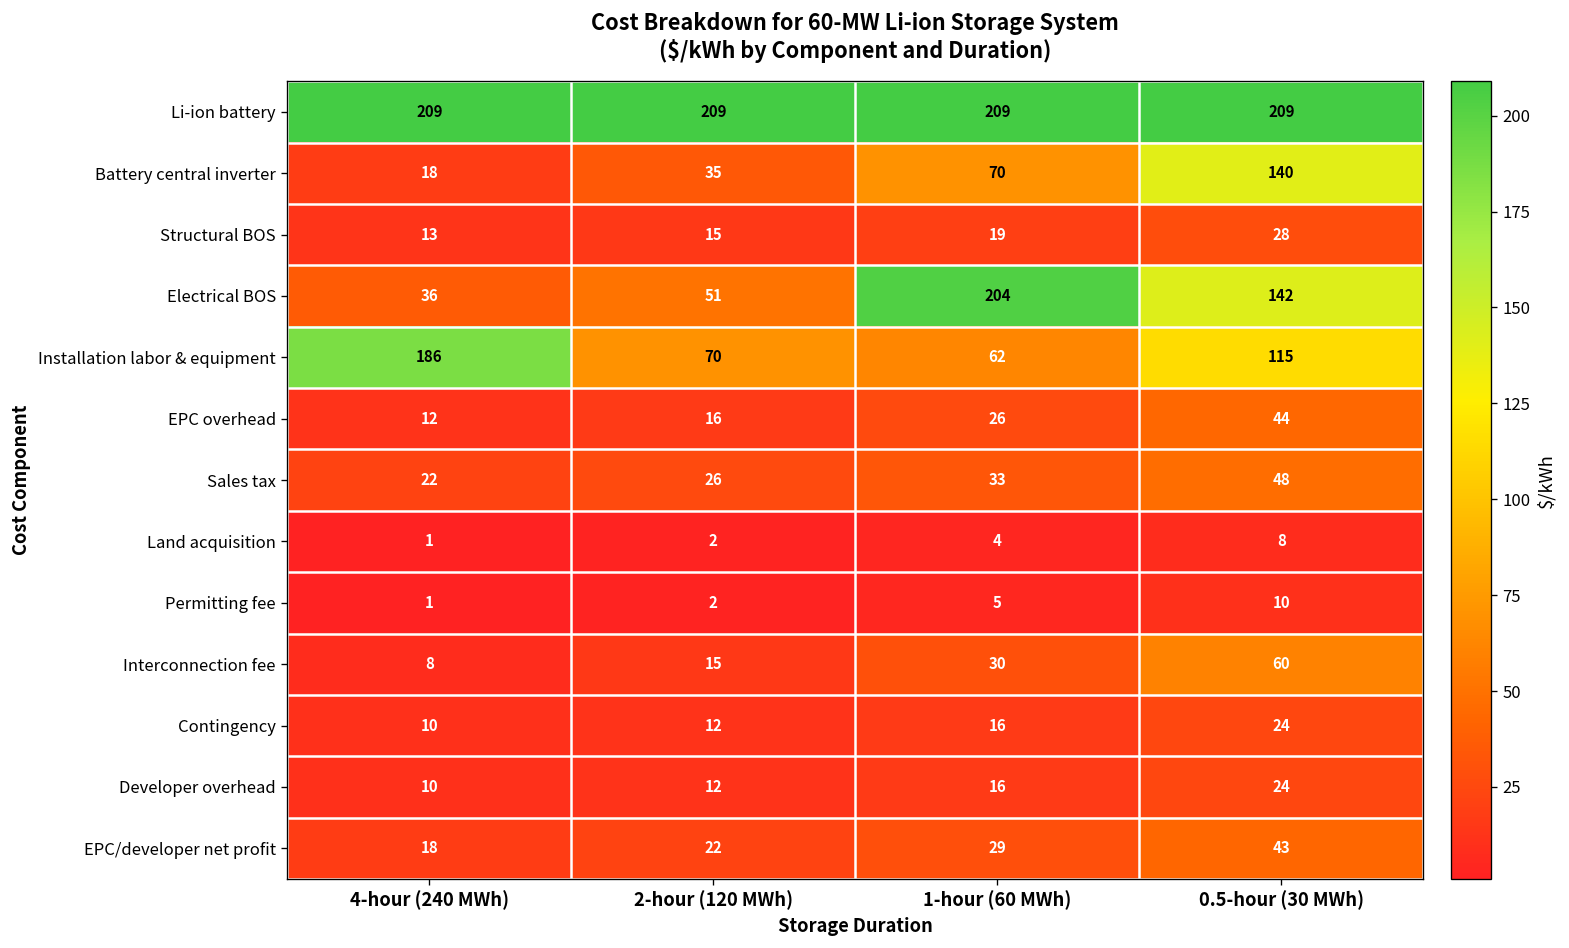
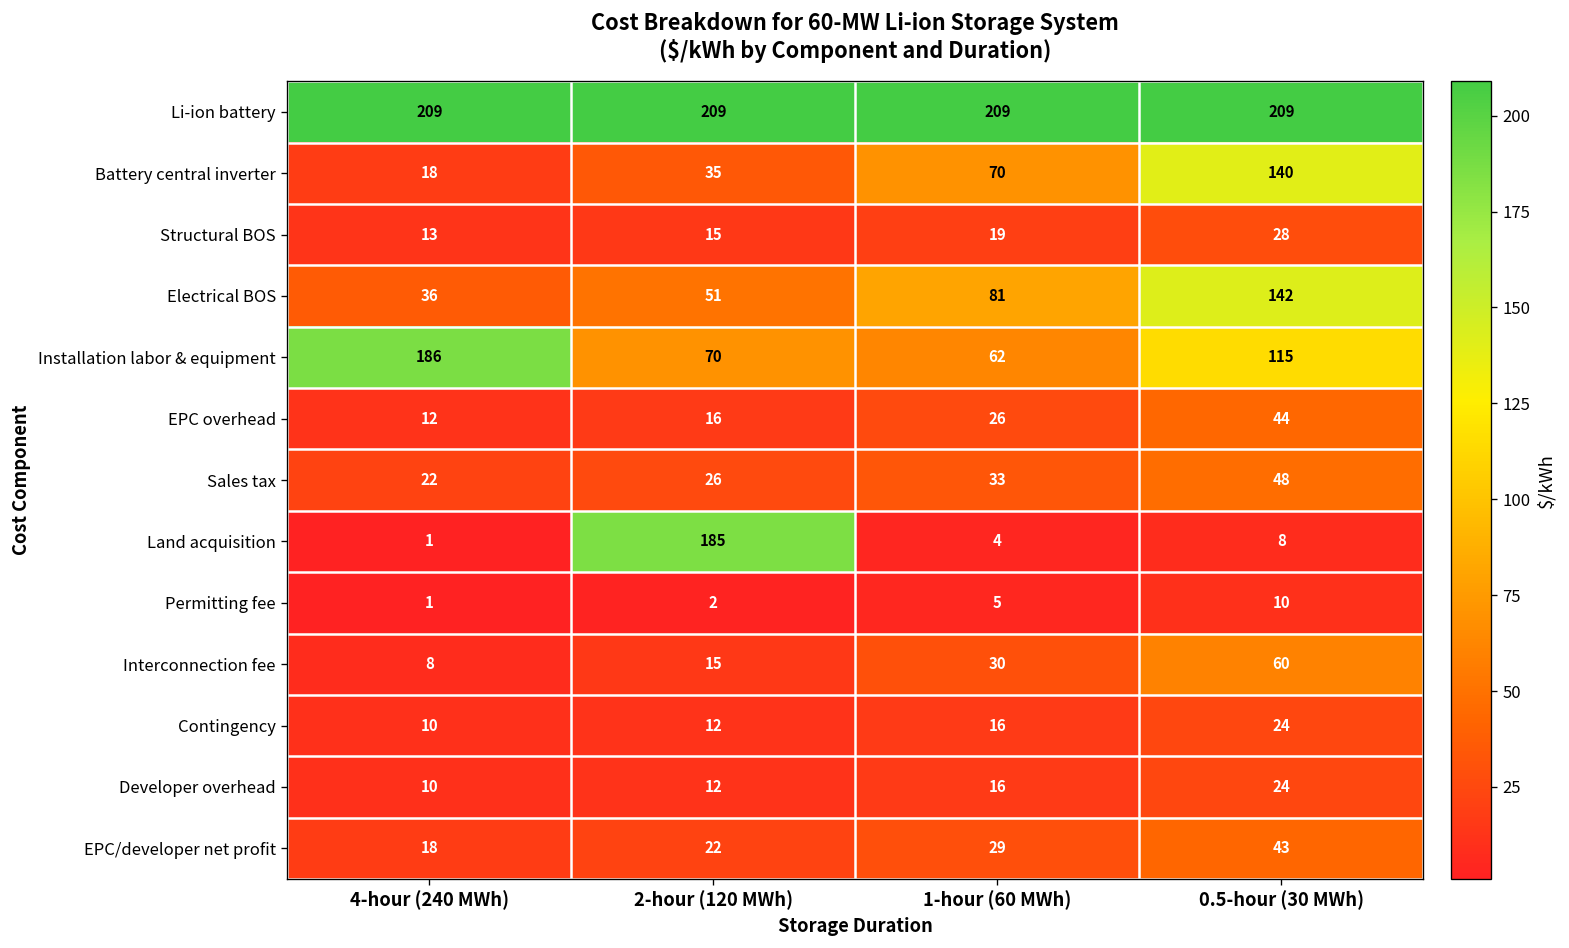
  {
    "Li-ion battery": {
      "4-hour (240 MWh)": 209,
      "2-hour (120 MWh)": 209,
      "1-hour (60 MWh)": 209,
      "0.5-hour (30 MWh)": 209
    },
    "Battery central inverter": {
      "4-hour (240 MWh)": 18,
      "2-hour (120 MWh)": 35,
      "1-hour (60 MWh)": 70,
      "0.5-hour (30 MWh)": 140
    },
    "Structural BOS": {
      "4-hour (240 MWh)": 13,
      "2-hour (120 MWh)": 15,
      "1-hour (60 MWh)": 19,
      "0.5-hour (30 MWh)": 28
    },
    "Electrical BOS": {
      "4-hour (240 MWh)": 36,
      "2-hour (120 MWh)": 51,
-     "1-hour (60 MWh)": 204,
+     "1-hour (60 MWh)": 81,
      "0.5-hour (30 MWh)": 142
    },
    "Installation labor & equipment": {
      "4-hour (240 MWh)": 186,
      "2-hour (120 MWh)": 70,
      "1-hour (60 MWh)": 62,
      "0.5-hour (30 MWh)": 115
    },
    "EPC overhead": {
      "4-hour (240 MWh)": 12,
      "2-hour (120 MWh)": 16,
      "1-hour (60 MWh)": 26,
      "0.5-hour (30 MWh)": 44
    },
    "Sales tax": {
      "4-hour (240 MWh)": 22,
      "2-hour (120 MWh)": 26,
      "1-hour (60 MWh)": 33,
      "0.5-hour (30 MWh)": 48
    },
    "Land acquisition": {
      "4-hour (240 MWh)": 1,
-     "2-hour (120 MWh)": 2,
+     "2-hour (120 MWh)": 185,
      "1-hour (60 MWh)": 4,
      "0.5-hour (30 MWh)": 8
    },
    "Permitting fee": {
      "4-hour (240 MWh)": 1,
      "2-hour (120 MWh)": 2,
      "1-hour (60 MWh)": 5,
      "0.5-hour (30 MWh)": 10
    },
    "Interconnection fee": {
      "4-hour (240 MWh)": 8,
      "2-hour (120 MWh)": 15,
      "1-hour (60 MWh)": 30,
      "0.5-hour (30 MWh)": 60
    },
    "Contingency": {
      "4-hour (240 MWh)": 10,
      "2-hour (120 MWh)": 12,
      "1-hour (60 MWh)": 16,
      "0.5-hour (30 MWh)": 24
    },
    "Developer overhead": {
      "4-hour (240 MWh)": 10,
      "2-hour (120 MWh)": 12,
      "1-hour (60 MWh)": 16,
      "0.5-hour (30 MWh)": 24
    },
    "EPC/developer net profit": {
      "4-hour (240 MWh)": 18,
      "2-hour (120 MWh)": 22,
      "1-hour (60 MWh)": 29,
      "0.5-hour (30 MWh)": 43
    }
  }
